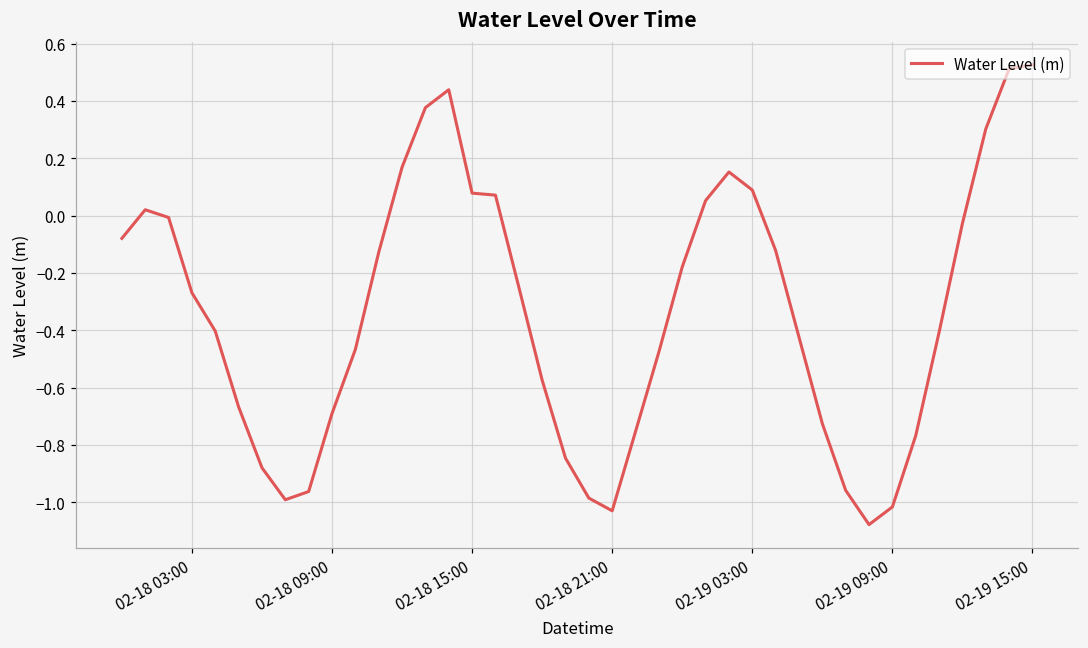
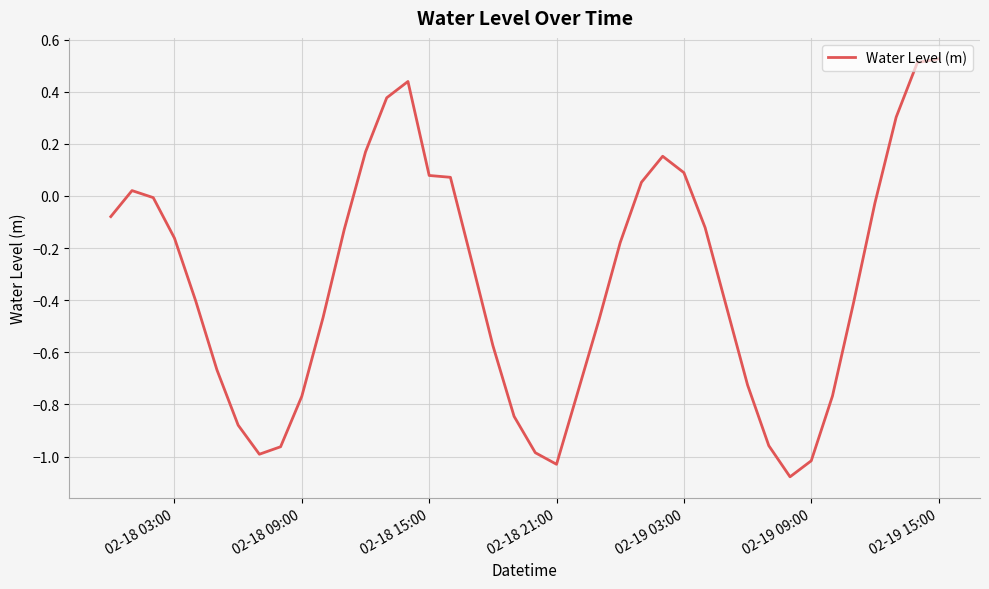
  {
-   "02-18 03:00": -0.27,
-   "02-18 09:00": -0.69,
+   "02-18 03:00": -0.16,
+   "02-18 09:00": -0.77,
    "02-18 15:00": 0.08,
    "02-18 21:00": -1.03,
    "02-19 03:00": 0.09,
    "02-19 09:00": -1.02
  }
